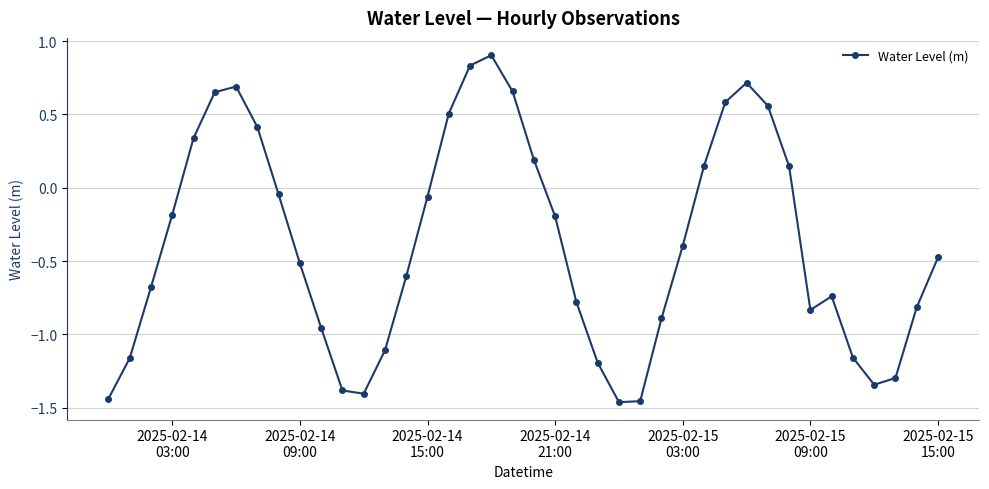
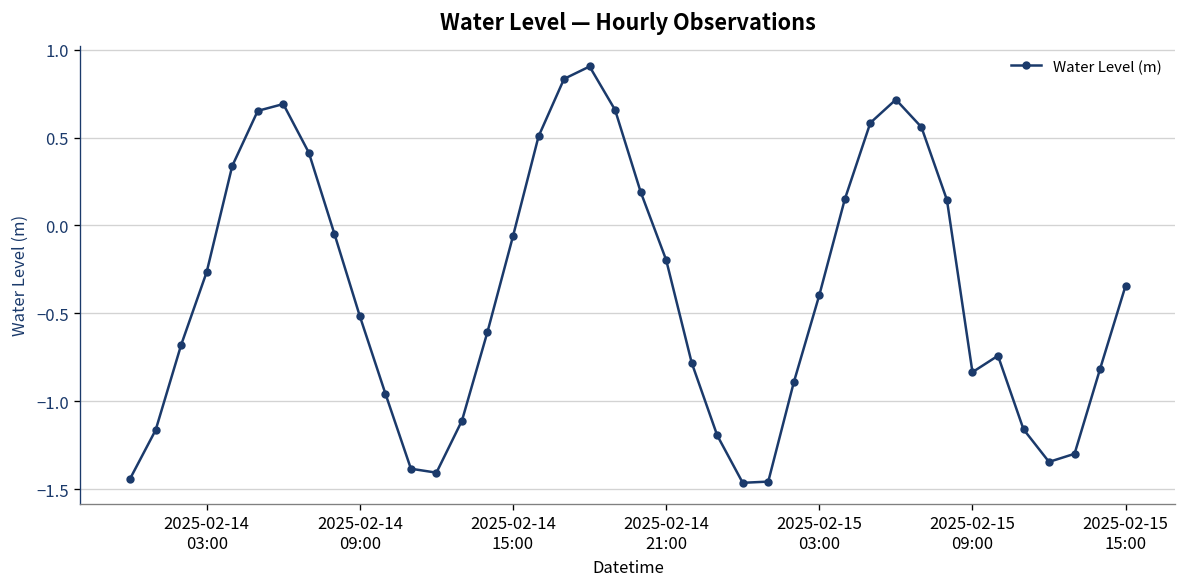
  {
-   "2025-02-14 03:00": -0.18,
+   "2025-02-14 03:00": -0.26,
    "2025-02-14 09:00": -0.52,
    "2025-02-14 15:00": -0.06,
    "2025-02-14 21:00": -0.20,
    "2025-02-15 03:00": -0.40,
    "2025-02-15 09:00": -0.83,
-   "2025-02-15 15:00": -0.48
+   "2025-02-15 15:00": -0.34
  }
